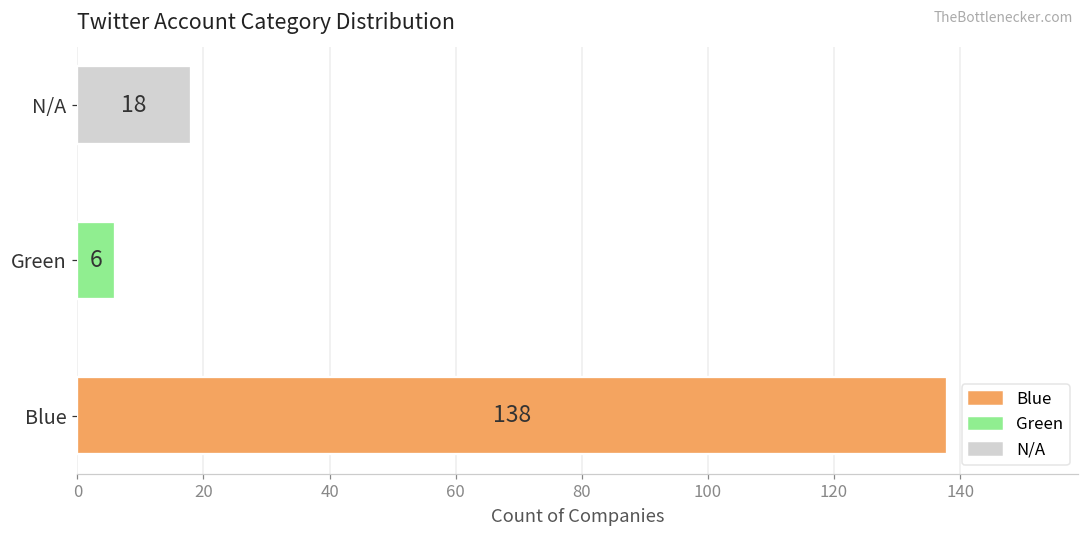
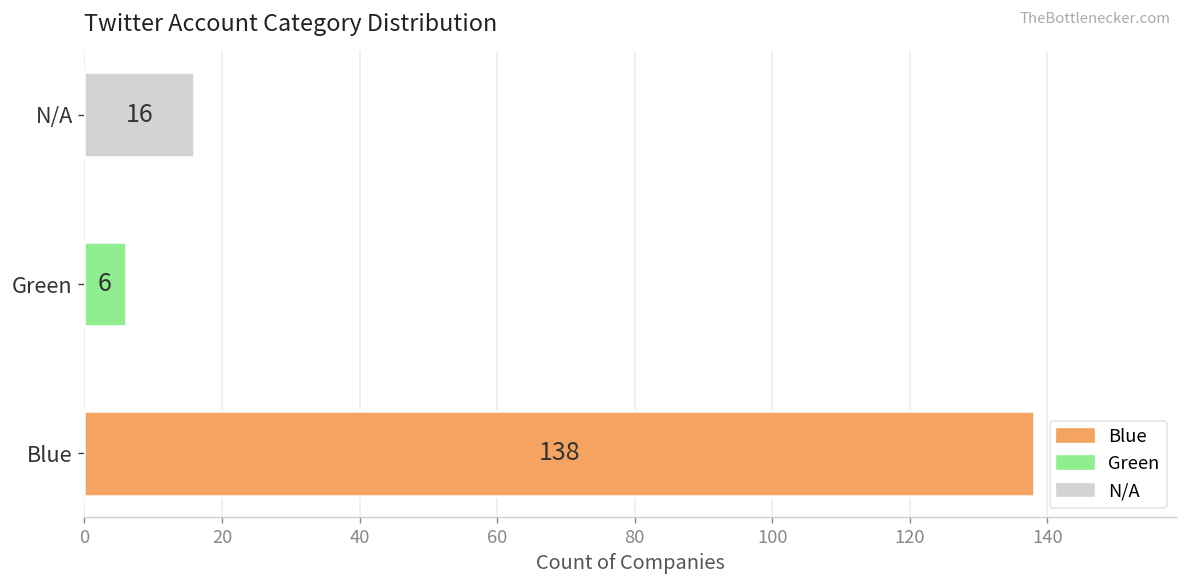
  {
-   "N/A": 18,
+   "N/A": 16,
    "Green": 6,
    "Blue": 138
  }
